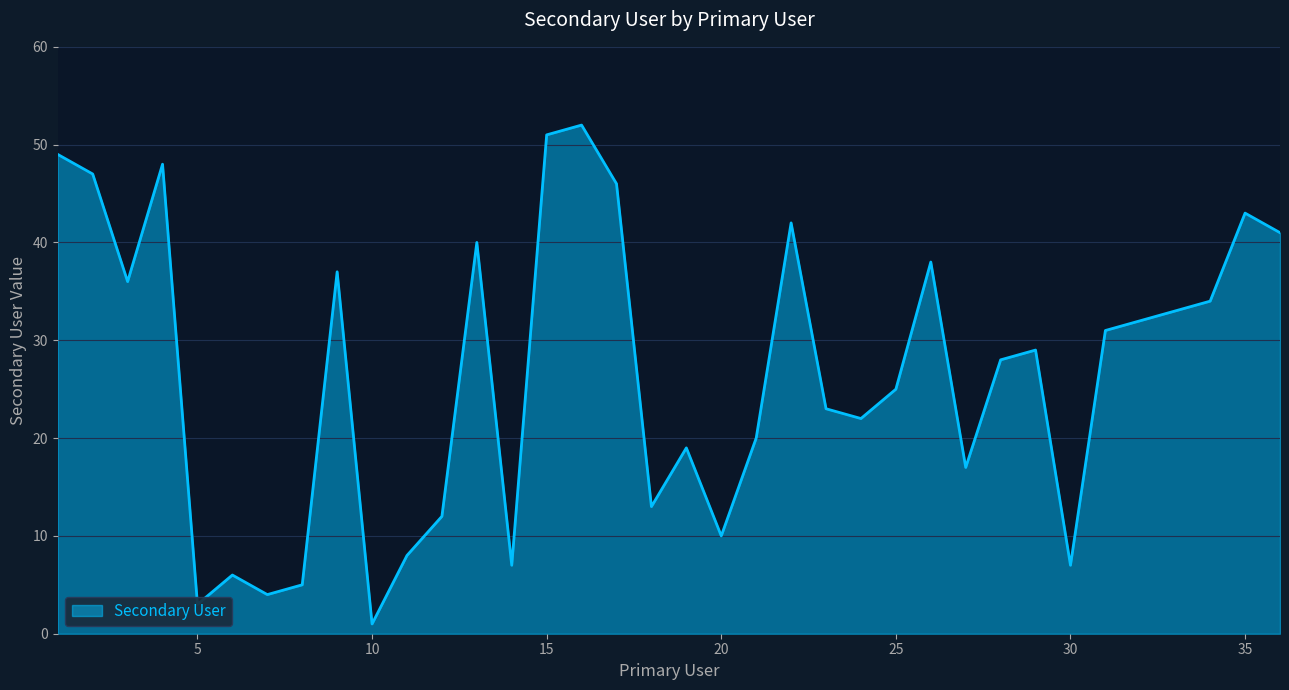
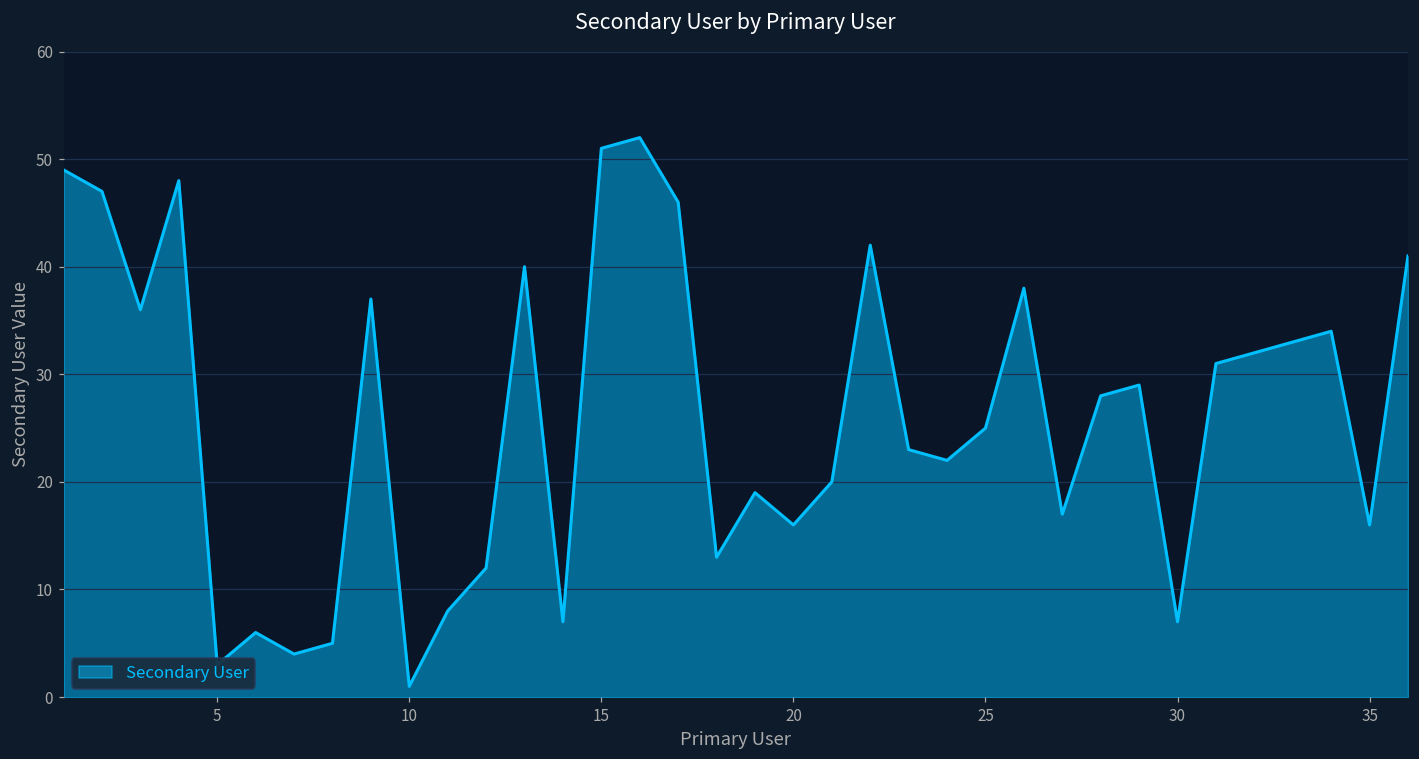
  {
    "10": 1,
    "15": 51,
-   "20": 10,
+   "20": 16,
    "25": 25,
    "30": 7,
-   "35": 43
+   "35": 16
  }
